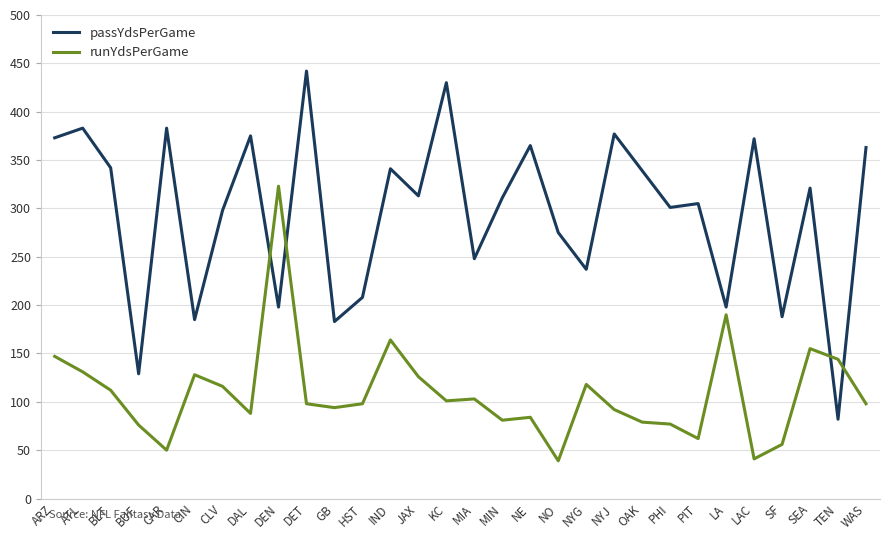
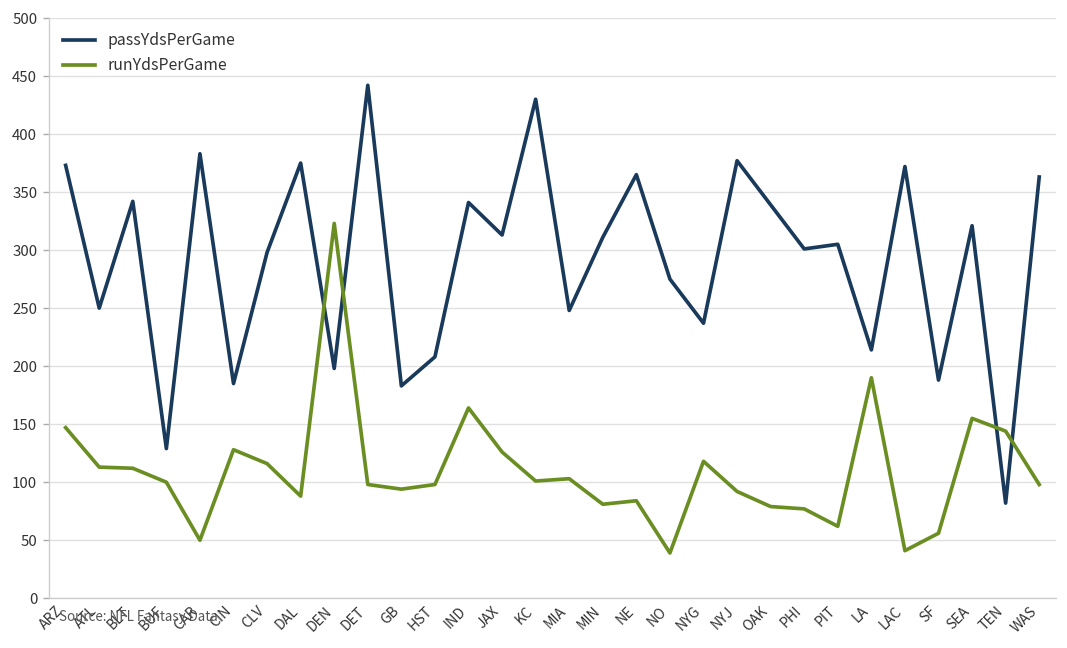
  {
    "passYdsPerGame": {
      "ARZ": 370,
-     "ATL": 380,
+     "ATL": 250,
      "BLT": 340,
      "BUF": 130,
      "CAR": 380,
      "CIN": 190,
      "CLV": 300,
      "DAL": 380,
      "DEN": 200,
      "DET": 440,
      "GB": 180,
      "HST": 210,
      "IND": 340,
      "JAX": 310,
      "KC": 430,
      "MIA": 250,
      "MIN": 310,
      "NE": 370,
      "NO": 280,
      "NYG": 240,
      "NYJ": 380,
      "OAK": 340,
      "PHI": 300,
      "PIT": 310,
-     "LA": 200,
+     "LA": 210,
      "LAC": 370,
      "SF": 190,
      "SEA": 320,
      "TEN": 80,
      "WAS": 360
    },
    "runYdsPerGame": {
      "ARZ": 150,
-     "ATL": 130,
+     "ATL": 110,
      "BLT": 110,
-     "BUF": 80,
+     "BUF": 100,
      "CAR": 50,
      "CIN": 130,
      "CLV": 120,
      "DAL": 90,
      "DEN": 320,
      "DET": 100,
      "GB": 90,
      "HST": 100,
      "IND": 160,
      "JAX": 130,
      "KC": 100,
      "MIA": 100,
      "MIN": 80,
      "NE": 80,
      "NO": 40,
      "NYG": 120,
      "NYJ": 90,
      "OAK": 80,
      "PHI": 80,
      "PIT": 60,
      "LA": 190,
      "LAC": 40,
      "SF": 60,
      "SEA": 160,
      "TEN": 140,
      "WAS": 100
    }
  }
